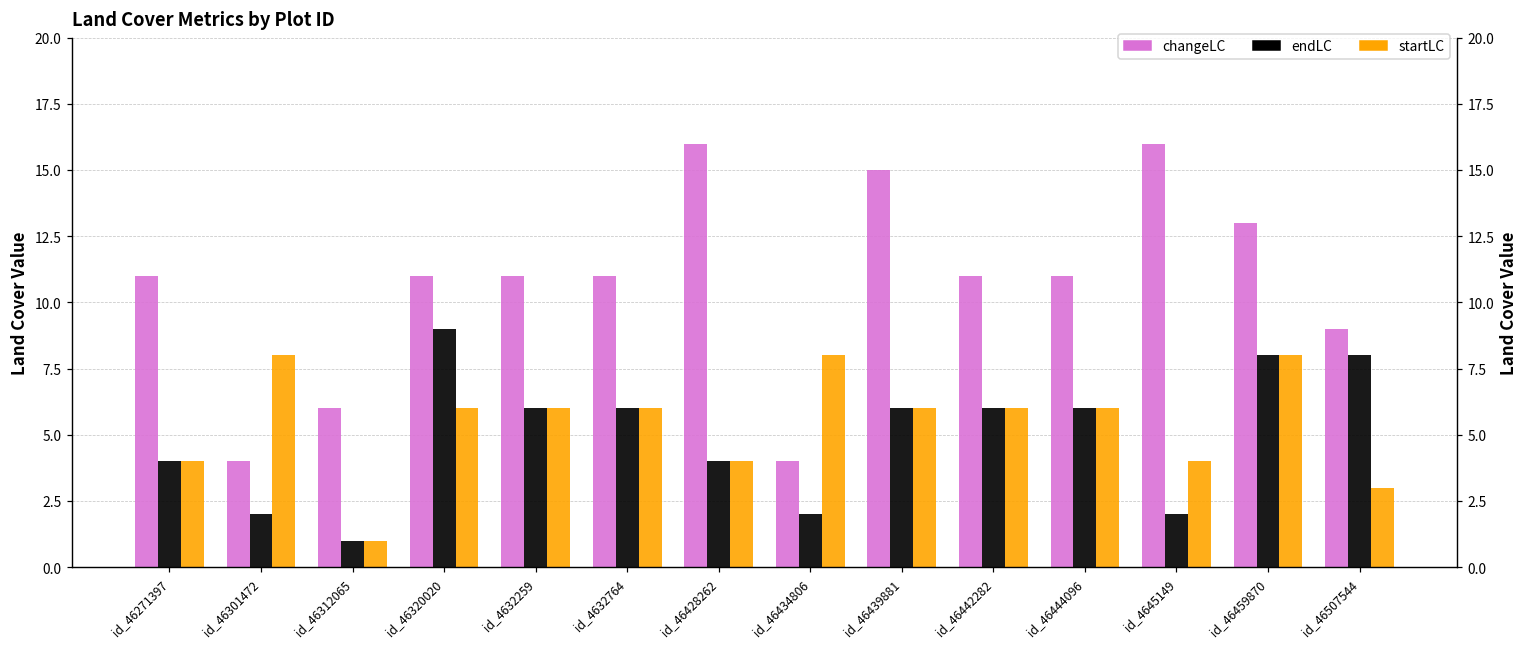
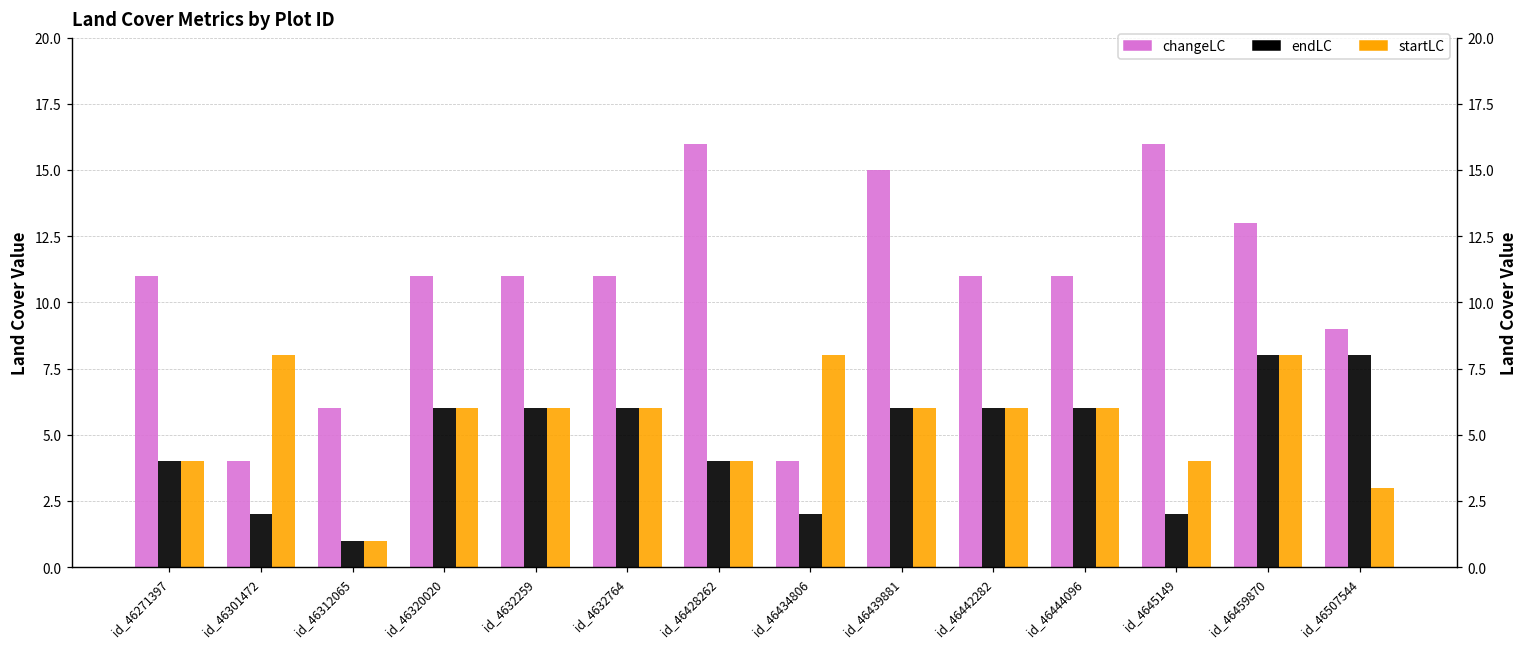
  {
    "changeLC": {
      "id_46271397": 11,
      "id_46301472": 4,
      "id_46312065": 6,
      "id_46320020": 11,
      "id_4632259": 11,
      "id_4632764": 11,
      "id_46428262": 16,
      "id_46434806": 4,
      "id_46439881": 15,
      "id_46442282": 11,
      "id_46444096": 11,
      "id_4645149": 16,
      "id_46459870": 13,
      "id_46507544": 9
    },
    "endLC": {
      "id_46271397": 4,
      "id_46301472": 2,
      "id_46312065": 1,
-     "id_46320020": 9,
+     "id_46320020": 6,
      "id_4632259": 6,
      "id_4632764": 6,
      "id_46428262": 4,
      "id_46434806": 2,
      "id_46439881": 6,
      "id_46442282": 6,
      "id_46444096": 6,
      "id_4645149": 2,
      "id_46459870": 8,
      "id_46507544": 8
    },
    "startLC": {
      "id_46271397": 4,
      "id_46301472": 8,
      "id_46312065": 1,
      "id_46320020": 6,
      "id_4632259": 6,
      "id_4632764": 6,
      "id_46428262": 4,
      "id_46434806": 8,
      "id_46439881": 6,
      "id_46442282": 6,
      "id_46444096": 6,
      "id_4645149": 4,
      "id_46459870": 8,
      "id_46507544": 3
    }
  }
